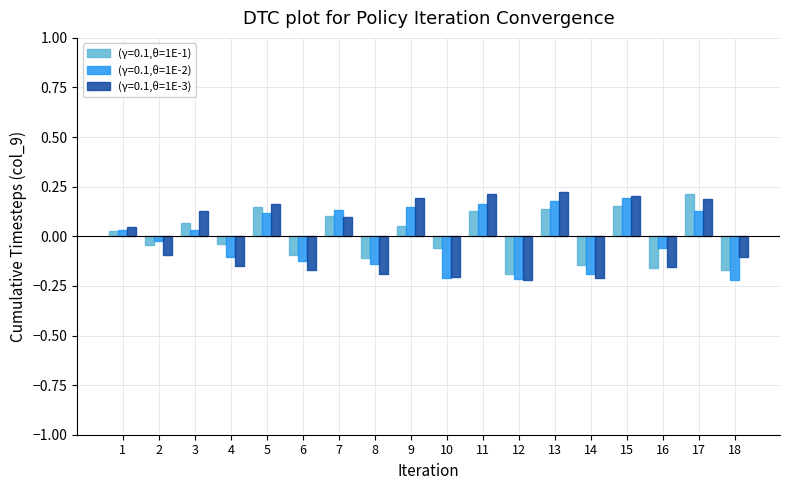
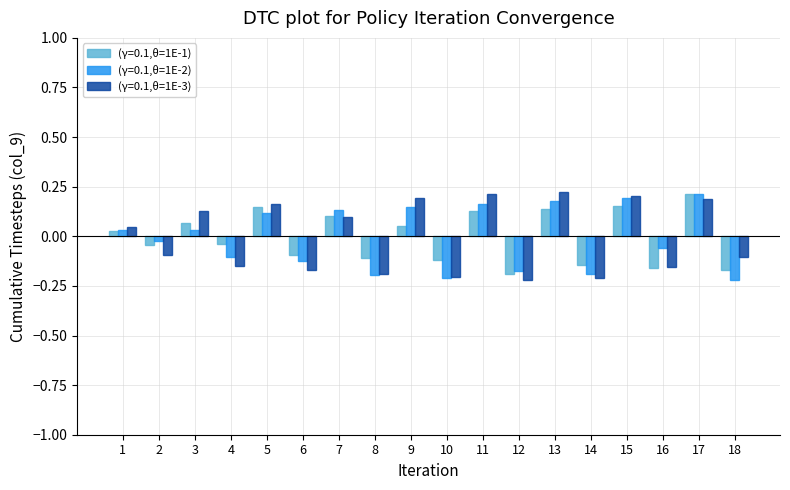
  {
    "(γ=0.1,θ=1E-1)": {
      "1": 0.03,
      "2": -0.05,
      "3": 0.07,
      "4": -0.04,
      "5": 0.15,
      "6": -0.09,
      "7": 0.10,
      "8": -0.11,
      "9": 0.05,
-     "10": -0.06,
+     "10": -0.12,
      "11": 0.13,
      "12": -0.19,
      "13": 0.14,
      "14": -0.15,
      "15": 0.15,
      "16": -0.16,
      "17": 0.21,
      "18": -0.17
    },
    "(γ=0.1,θ=1E-2)": {
      "1": 0.03,
      "2": -0.02,
      "3": 0.03,
      "4": -0.11,
      "5": 0.12,
      "6": -0.13,
      "7": 0.13,
-     "8": -0.14,
+     "8": -0.20,
      "9": 0.15,
      "10": -0.21,
      "11": 0.16,
-     "12": -0.21,
+     "12": -0.17,
      "13": 0.18,
      "14": -0.19,
      "15": 0.19,
      "16": -0.06,
-     "17": 0.13,
+     "17": 0.21,
      "18": -0.22
    },
    "(γ=0.1,θ=1E-3)": {
      "1": 0.05,
      "2": -0.09,
      "3": 0.13,
      "4": -0.15,
      "5": 0.17,
      "6": -0.17,
      "7": 0.10,
      "8": -0.19,
      "9": 0.19,
      "10": -0.20,
      "11": 0.21,
      "12": -0.22,
      "13": 0.22,
      "14": -0.21,
      "15": 0.20,
      "16": -0.15,
      "17": 0.19,
      "18": -0.11
    }
  }
